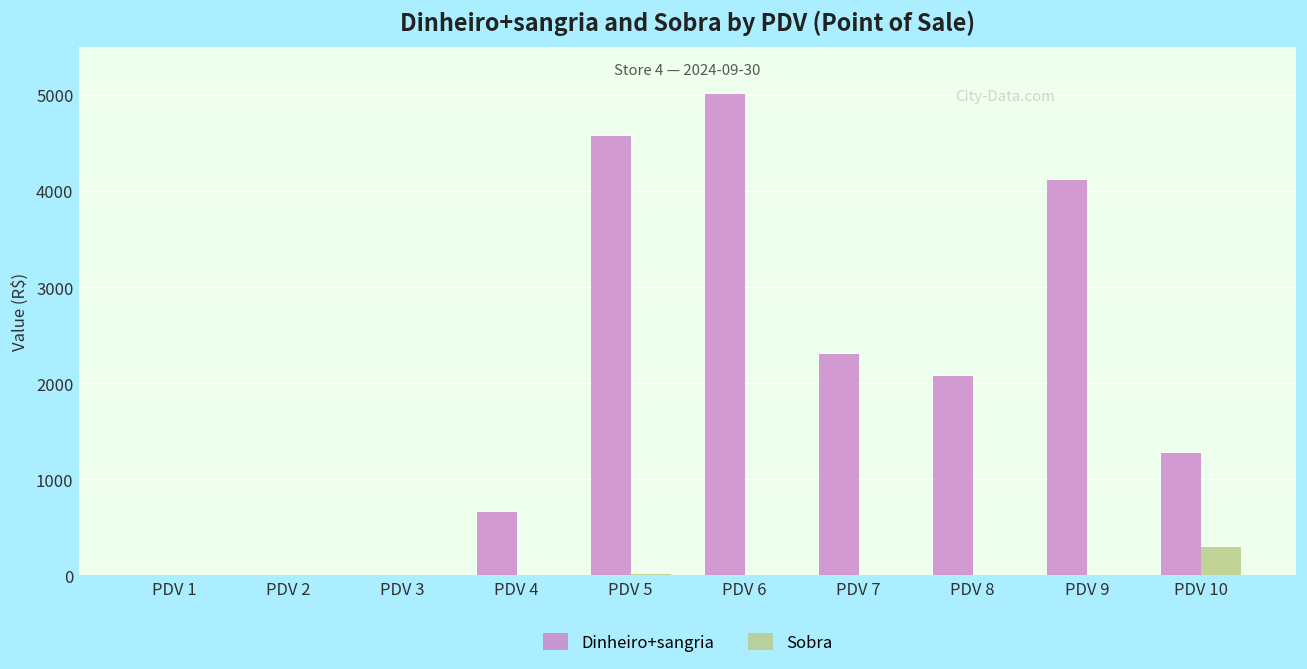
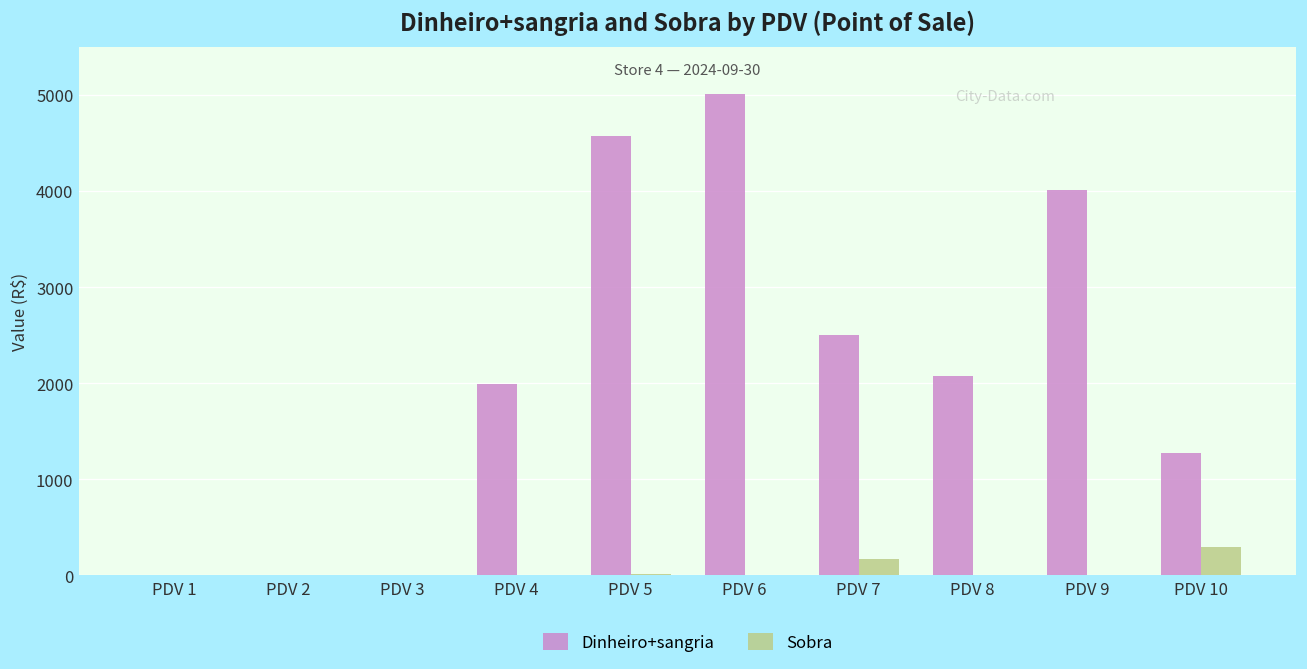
  {
    "Dinheiro+sangria": {
      "PDV 1": 0,
      "PDV 2": 0,
      "PDV 3": 0,
-     "PDV 4": 700,
+     "PDV 4": 2000,
      "PDV 5": 4600,
-     "PDV 7": 2300,
+     "PDV 7": 2500,
      "PDV 8": 2100,
-     "PDV 9": 4100,
+     "PDV 9": 4000,
      "PDV 10": 1300
    },
    "Sobra": {
      "PDV 1": 0,
      "PDV 2": 0,
      "PDV 3": 0,
-     "PDV 7": 0,
+     "PDV 7": 200,
      "PDV 9": 0,
      "PDV 10": 300
    }
  }
